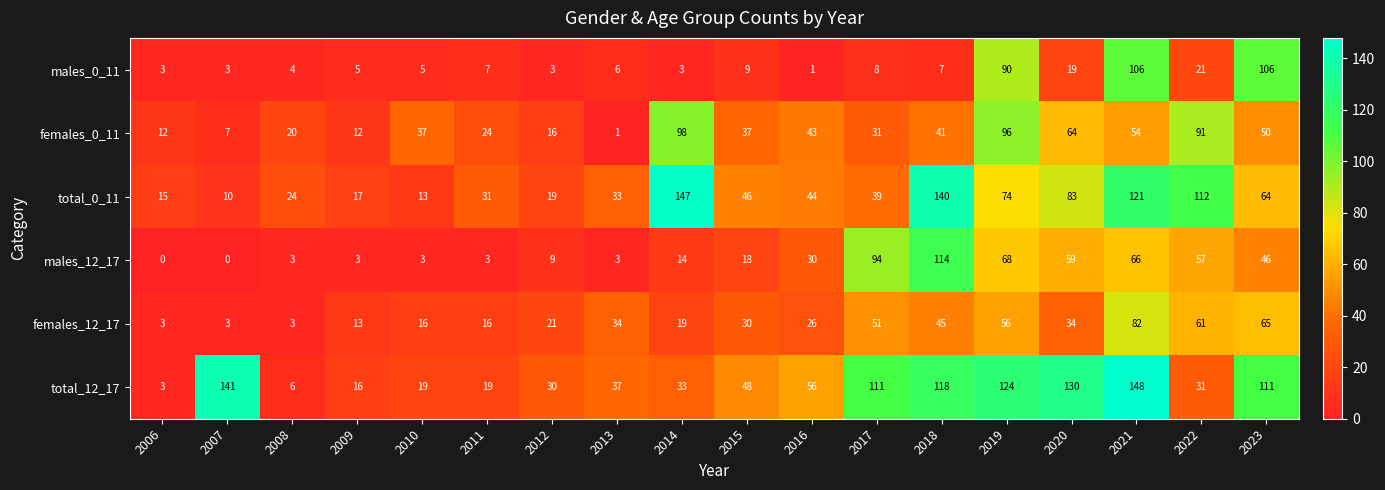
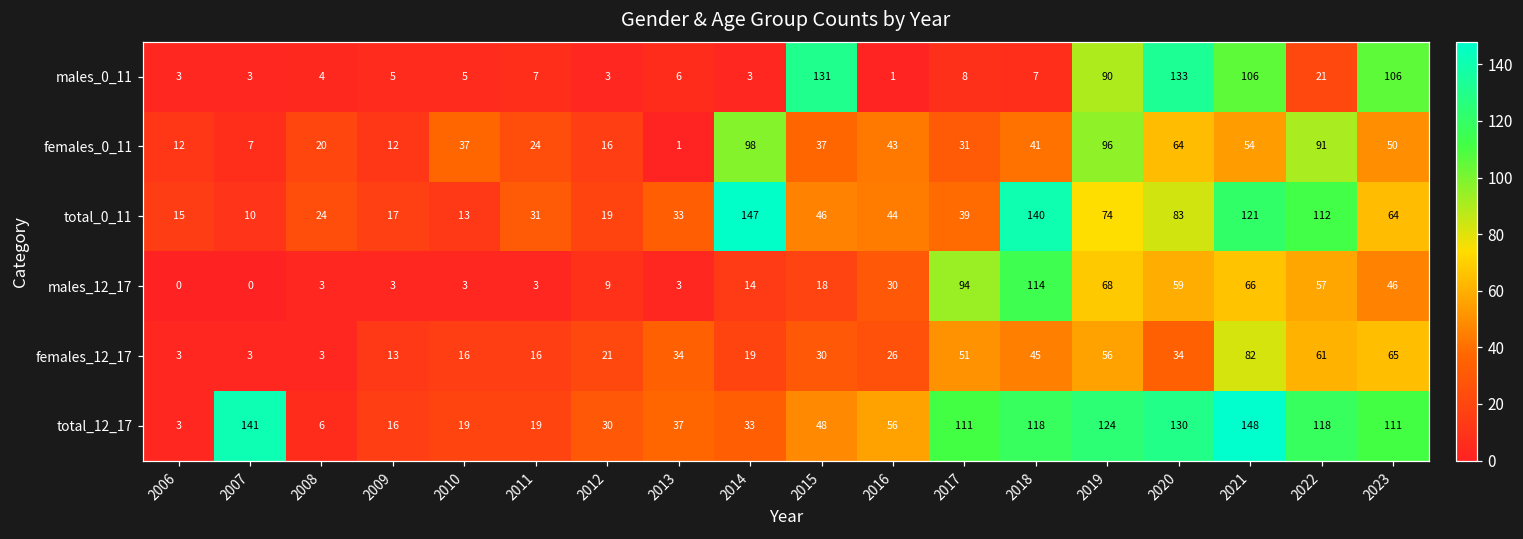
  {
    "males_0_11": {
      "2006": 3,
      "2007": 3,
      "2008": 4,
      "2009": 5,
      "2010": 5,
      "2011": 7,
      "2012": 3,
      "2013": 6,
      "2014": 3,
-     "2015": 9,
+     "2015": 131,
      "2016": 1,
      "2017": 8,
      "2018": 7,
      "2019": 90,
-     "2020": 19,
+     "2020": 133,
      "2021": 106,
      "2022": 21,
      "2023": 106
    },
    "females_0_11": {
      "2006": 12,
      "2007": 7,
      "2008": 20,
      "2009": 12,
      "2010": 37,
      "2011": 24,
      "2012": 16,
      "2013": 1,
      "2014": 98,
      "2015": 37,
      "2016": 43,
      "2017": 31,
      "2018": 41,
      "2019": 96,
      "2020": 64,
      "2021": 54,
      "2022": 91,
      "2023": 50
    },
    "total_0_11": {
      "2006": 15,
      "2007": 10,
      "2008": 24,
      "2009": 17,
      "2010": 13,
      "2011": 31,
      "2012": 19,
      "2013": 33,
      "2014": 147,
      "2015": 46,
      "2016": 44,
      "2017": 39,
      "2018": 140,
      "2019": 74,
      "2020": 83,
      "2021": 121,
      "2022": 112,
      "2023": 64
    },
    "males_12_17": {
      "2006": 0,
      "2007": 0,
      "2008": 3,
      "2009": 3,
      "2010": 3,
      "2011": 3,
      "2012": 9,
      "2013": 3,
      "2014": 14,
      "2015": 18,
      "2016": 30,
      "2017": 94,
      "2018": 114,
      "2019": 68,
      "2020": 59,
      "2021": 66,
      "2022": 57,
      "2023": 46
    },
    "females_12_17": {
      "2006": 3,
      "2007": 3,
      "2008": 3,
      "2009": 13,
      "2010": 16,
      "2011": 16,
      "2012": 21,
      "2013": 34,
      "2014": 19,
      "2015": 30,
      "2016": 26,
      "2017": 51,
      "2018": 45,
      "2019": 56,
      "2020": 34,
      "2021": 82,
      "2022": 61,
      "2023": 65
    },
    "total_12_17": {
      "2006": 3,
      "2007": 141,
      "2008": 6,
      "2009": 16,
      "2010": 19,
      "2011": 19,
      "2012": 30,
      "2013": 37,
      "2014": 33,
      "2015": 48,
      "2016": 56,
      "2017": 111,
      "2018": 118,
      "2019": 124,
      "2020": 130,
      "2021": 148,
-     "2022": 31,
+     "2022": 118,
      "2023": 111
    }
  }
